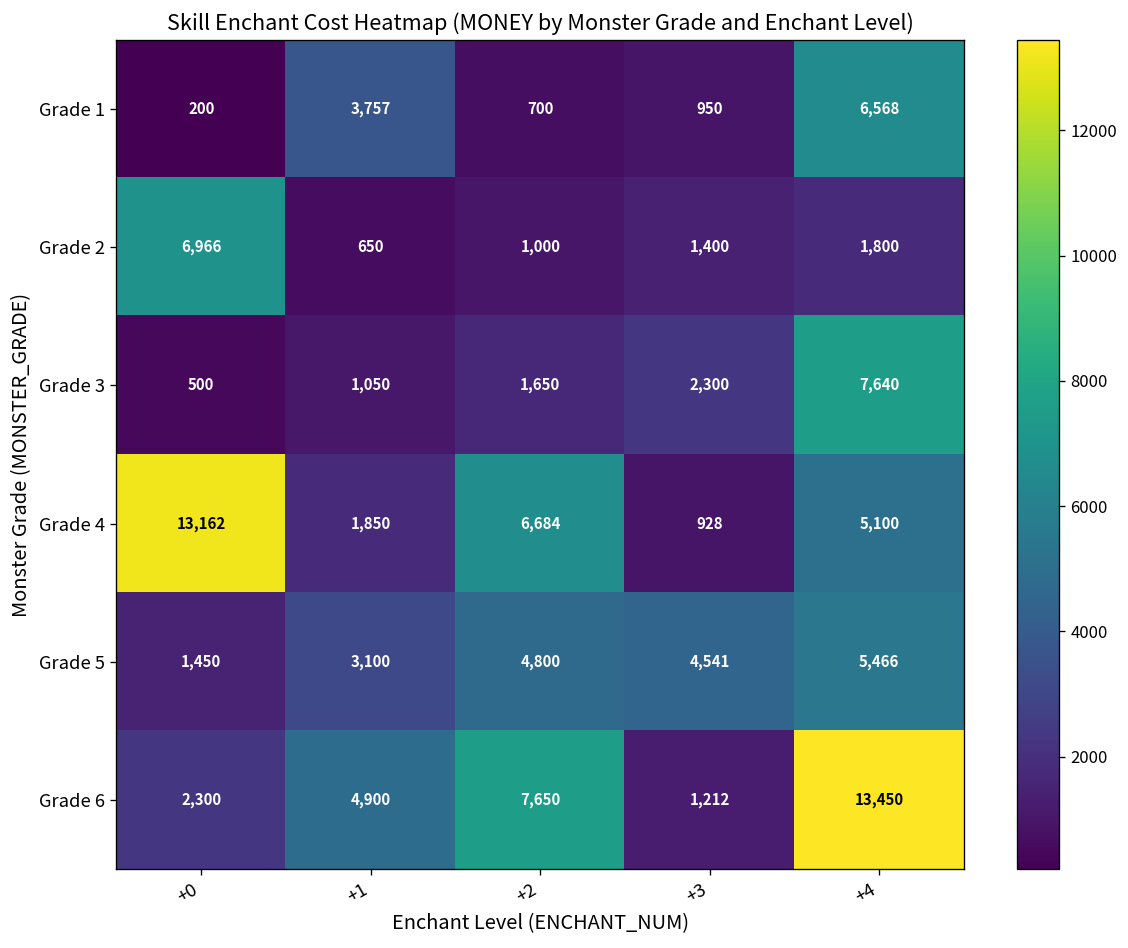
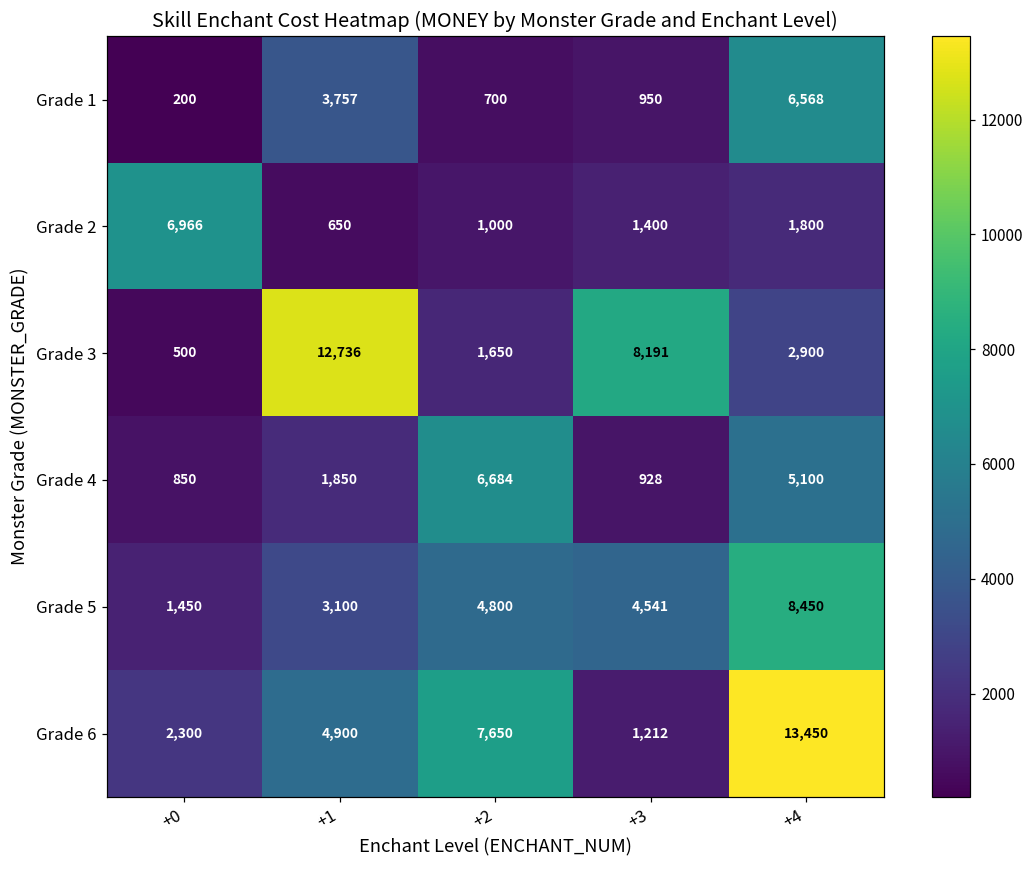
  {
    "Grade 1": {
      "+0": "200",
      "+1": "3,757",
      "+2": "700",
      "+3": "950",
      "+4": "6,568"
    },
    "Grade 2": {
      "+0": "6,966",
      "+1": "650",
      "+2": "1,000",
      "+3": "1,400",
      "+4": "1,800"
    },
    "Grade 3": {
      "+0": "500",
-     "+1": "1,050",
+     "+1": "12,736",
      "+2": "1,650",
-     "+3": "2,300",
-     "+4": "7,640"
+     "+3": "8,191",
+     "+4": "2,900"
    },
    "Grade 4": {
-     "+0": "13,162",
+     "+0": "850",
      "+1": "1,850",
      "+2": "6,684",
      "+3": "928",
      "+4": "5,100"
    },
    "Grade 5": {
      "+0": "1,450",
      "+1": "3,100",
      "+2": "4,800",
      "+3": "4,541",
-     "+4": "5,466"
+     "+4": "8,450"
    },
    "Grade 6": {
      "+0": "2,300",
      "+1": "4,900",
      "+2": "7,650",
      "+3": "1,212",
      "+4": "13,450"
    }
  }
